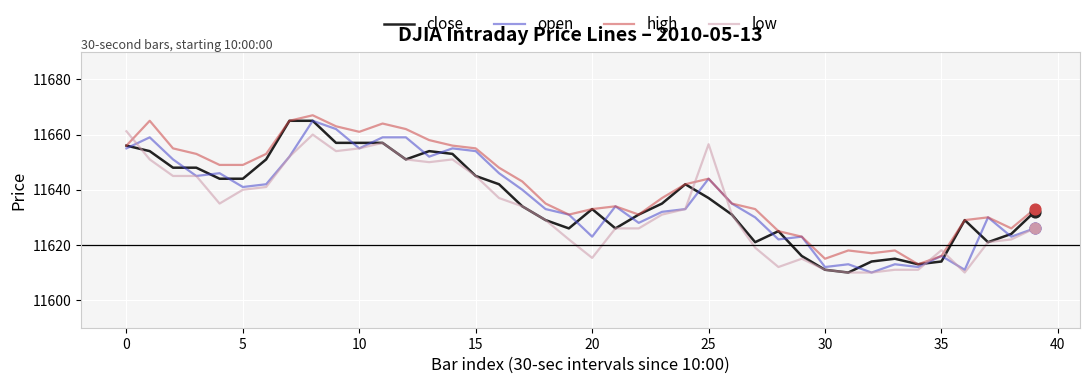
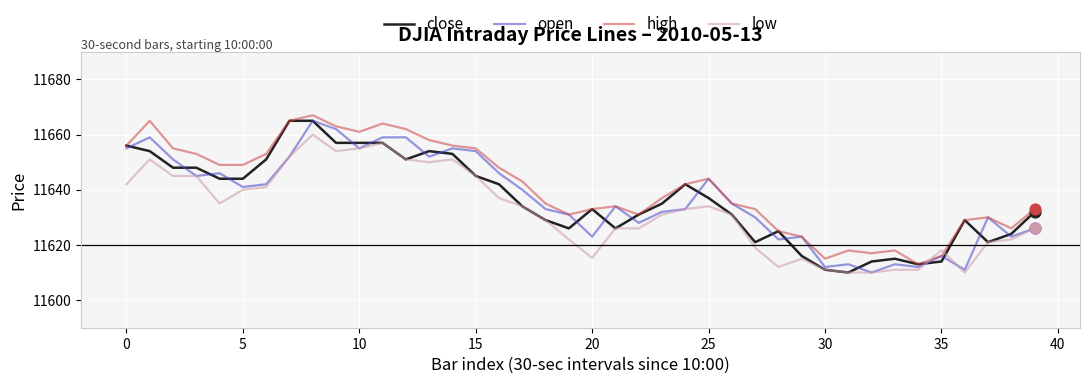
  {
    "low": {
-     "0": 11661,
+     "0": 11642,
      "5": 11640,
      "20": 11615,
-     "25": 11657,
+     "25": 11634,
      "35": 11618
    }
  }
